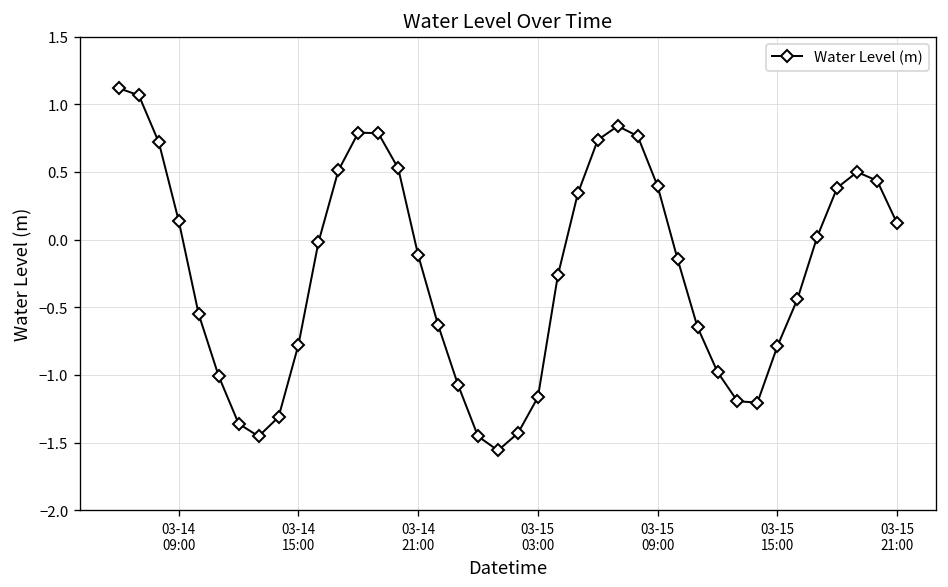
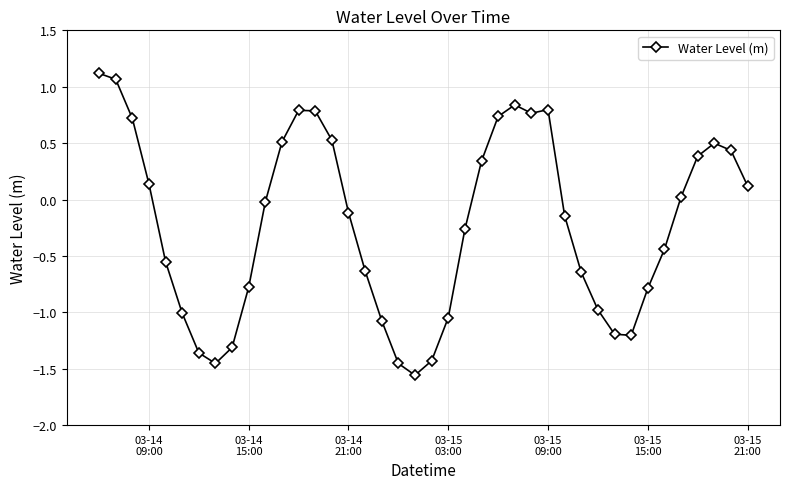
  {
    "03-14 09:00": 0.14,
    "03-14 15:00": -0.78,
    "03-14 21:00": -0.12,
-   "03-15 03:00": -1.16,
-   "03-15 09:00": 0.39,
+   "03-15 03:00": -1.05,
+   "03-15 09:00": 0.80,
    "03-15 15:00": -0.79,
    "03-15 21:00": 0.12
  }
